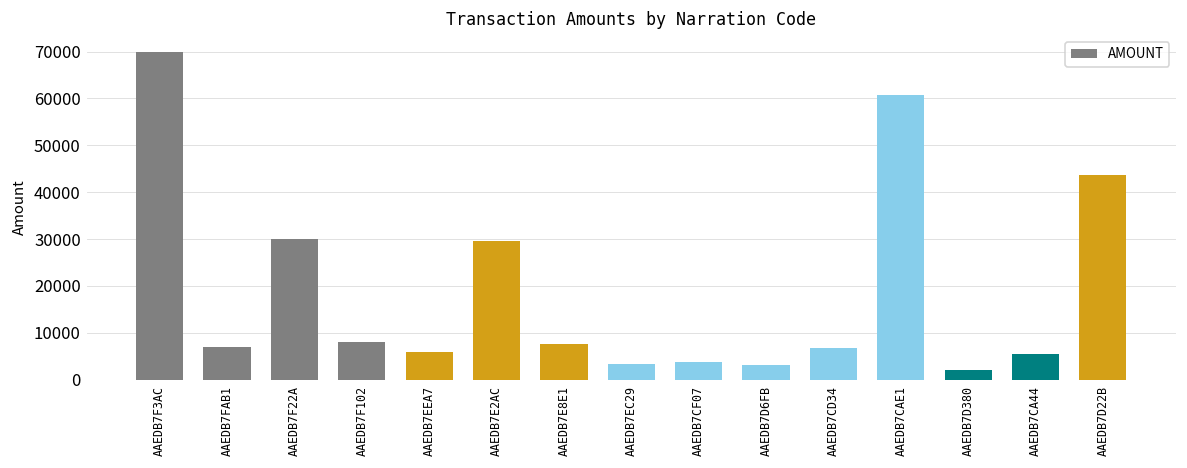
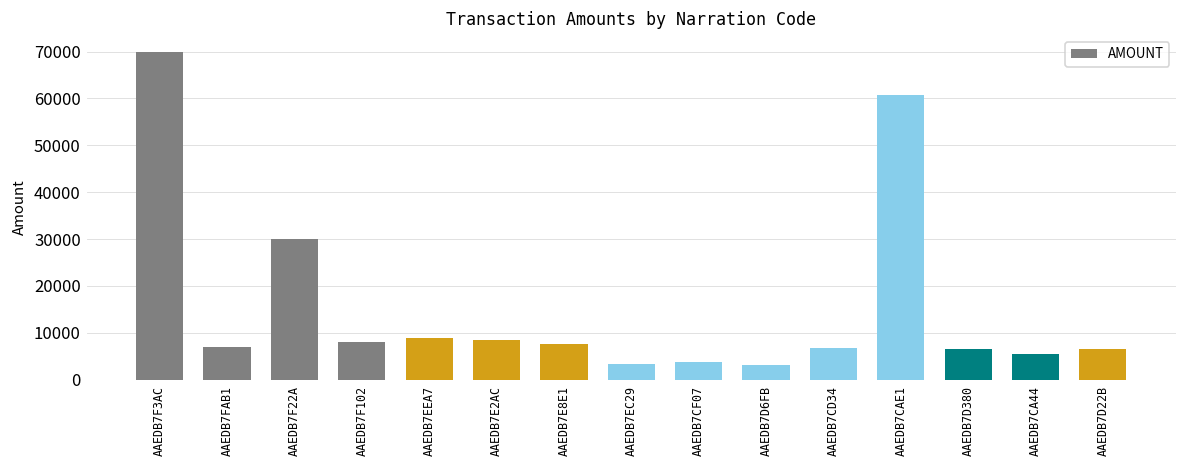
  {
    "AAEDB7F3AC": 70000,
    "AAEDB7FAB1": 7000,
    "AAEDB7F22A": 30000,
    "AAEDB7F102": 8000,
-   "AAEDB7EEA7": 6000,
-   "AAEDB7E2AC": 30000,
+   "AAEDB7EEA7": 9000,
+   "AAEDB7E2AC": 9000,
    "AAEDB7E8E1": 8000,
    "AAEDB7EC29": 3000,
    "AAEDB7CF07": 4000,
    "AAEDB7D6FB": 3000,
    "AAEDB7CD34": 7000,
    "AAEDB7CAE1": 61000,
-   "AAEDB7D380": 2000,
+   "AAEDB7D380": 7000,
    "AAEDB7CA44": 5000,
-   "AAEDB7D22B": 44000
+   "AAEDB7D22B": 7000
  }
